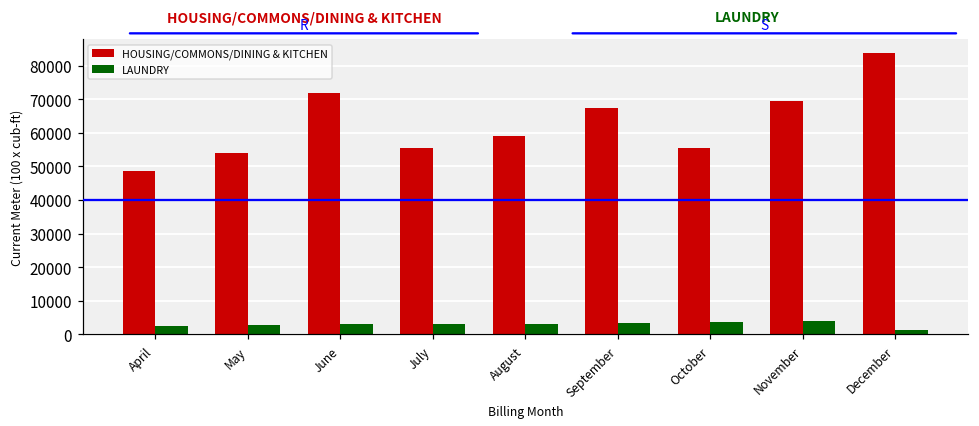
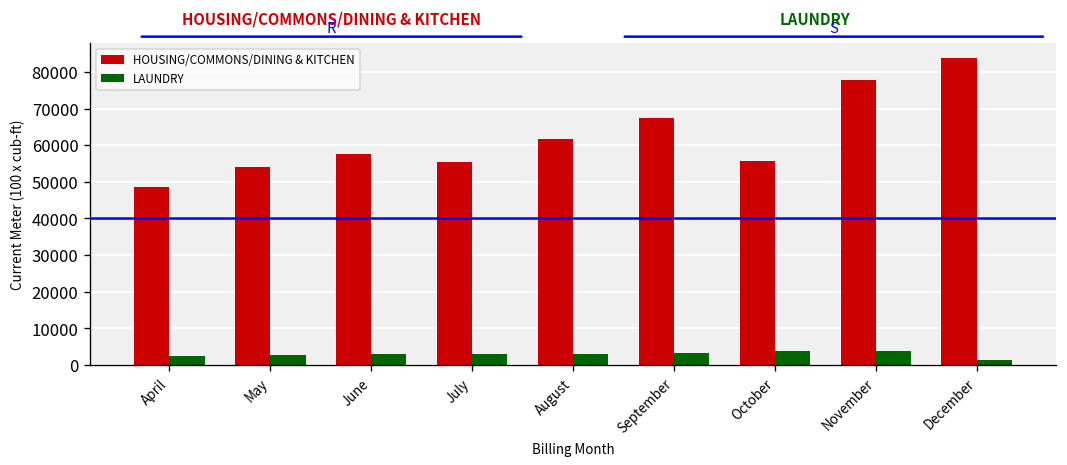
  {
    "HOUSING/COMMONS/DINING & KITCHEN": {
      "April": 49000,
      "May": 54000,
-     "June": 72000,
+     "June": 58000,
      "July": 55000,
-     "August": 59000,
+     "August": 62000,
      "September": 67000,
      "October": 56000,
-     "November": 70000,
+     "November": 78000,
      "December": 84000
    },
    "LAUNDRY": {
      "April": 2000,
      "May": 3000,
      "June": 3000,
      "July": 3000,
      "August": 3000,
      "September": 3000,
      "October": 4000,
      "November": 4000,
      "December": 1000
    }
  }
